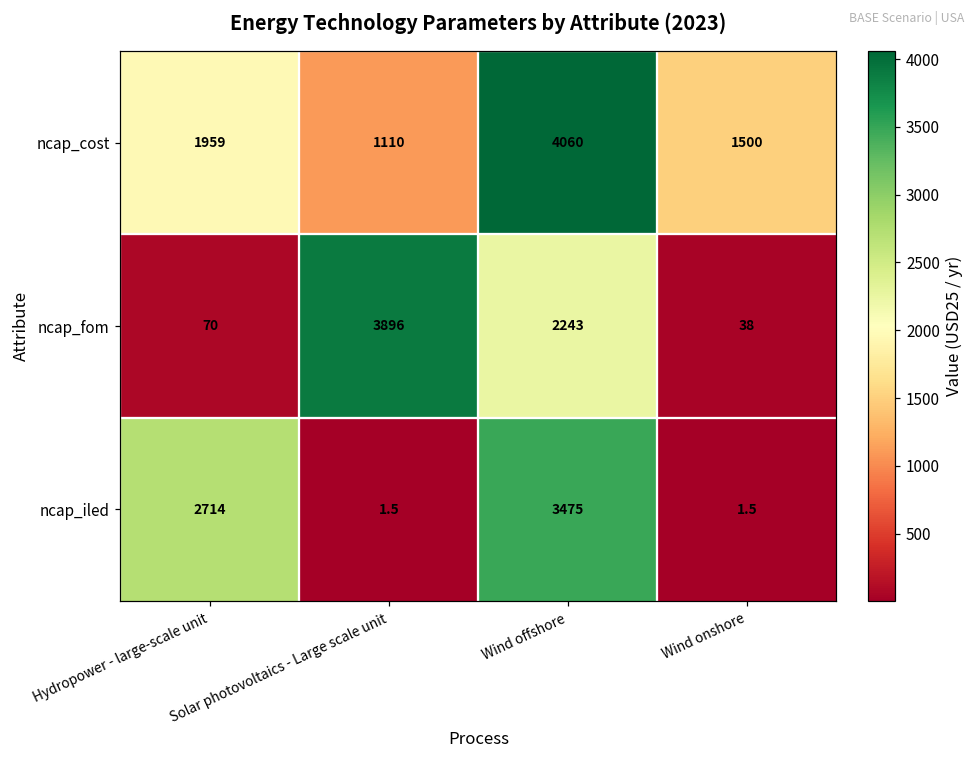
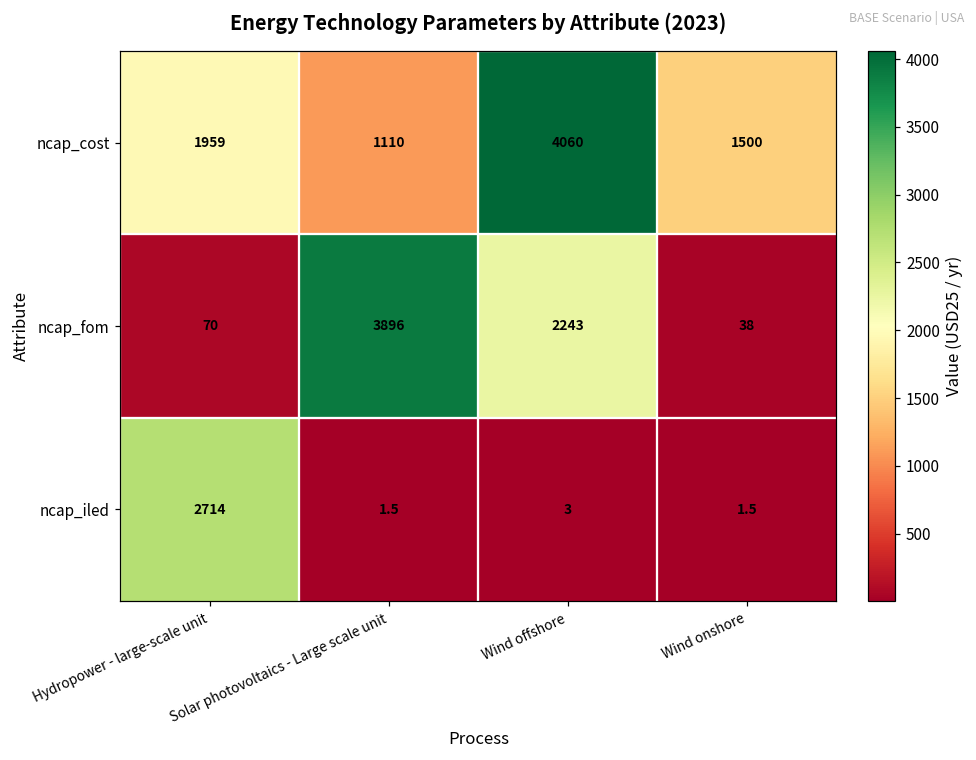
  {
    "ncap_cost": {
      "Hydropower - large-scale unit": 1959,
      "Solar photovoltaics - Large scale unit": 1110,
      "Wind offshore": 4060,
      "Wind onshore": 1500
    },
    "ncap_fom": {
      "Hydropower - large-scale unit": 70,
      "Solar photovoltaics - Large scale unit": 3896,
      "Wind offshore": 2243,
      "Wind onshore": 38
    },
    "ncap_iled": {
      "Hydropower - large-scale unit": 2714,
      "Solar photovoltaics - Large scale unit": 1.5,
-     "Wind offshore": 3475,
+     "Wind offshore": 3,
      "Wind onshore": 1.5
    }
  }
